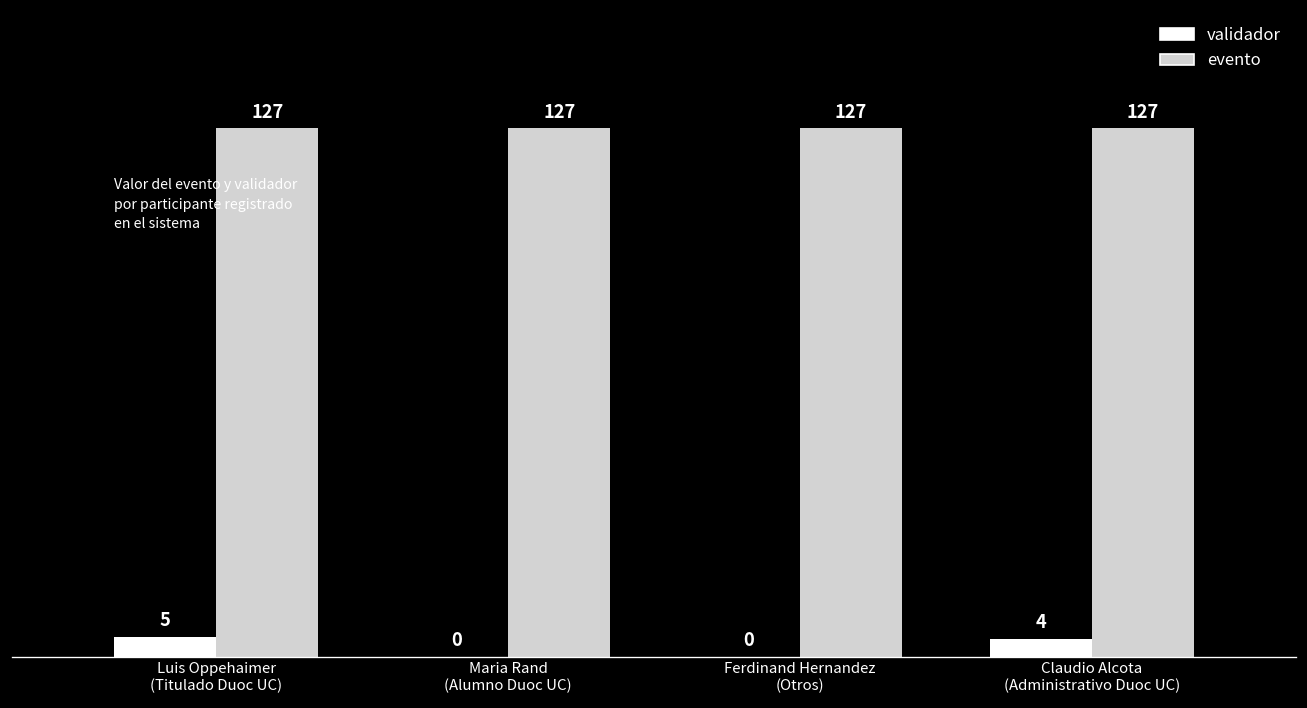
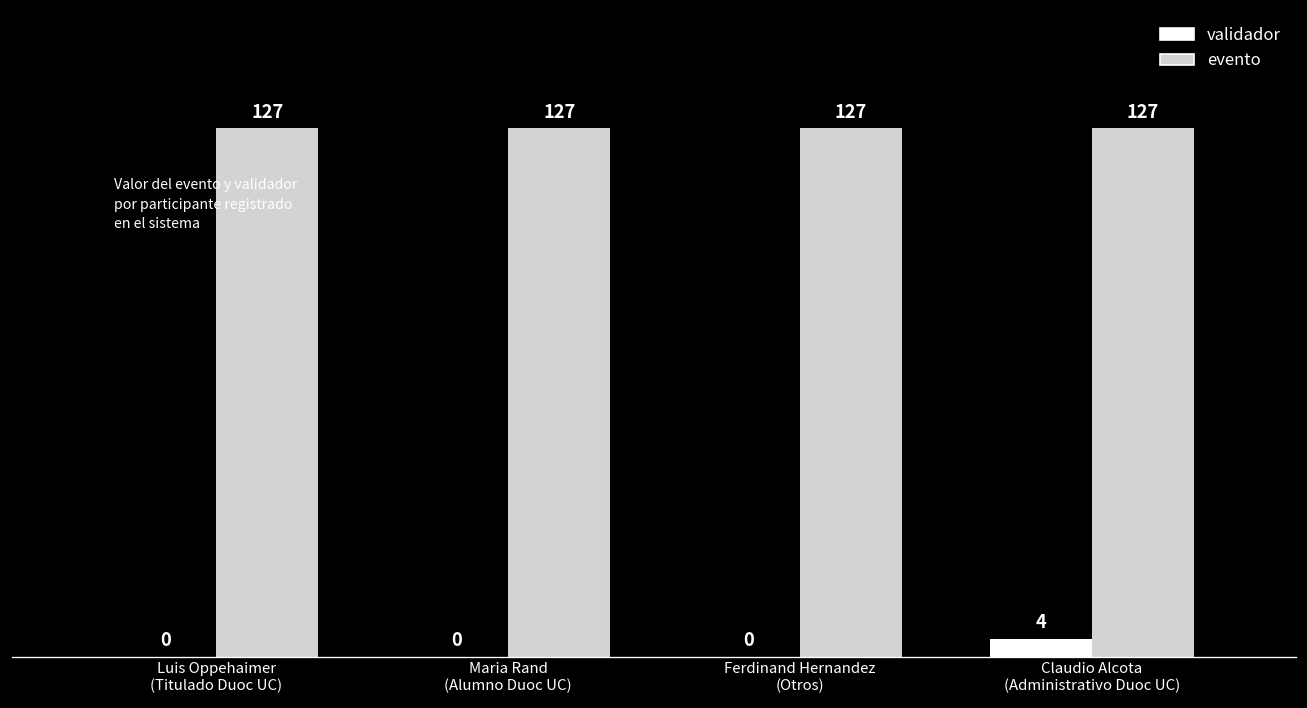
  {
    "validador": {
-     "Luis Oppehaimer (Titulado Duoc UC)": 5,
+     "Luis Oppehaimer (Titulado Duoc UC)": 0,
      "Maria Rand (Alumno Duoc UC)": 0,
      "Ferdinand Hernandez (Otros)": 0,
      "Claudio Alcota (Administrativo Duoc UC)": 4
    },
    "evento": {
      "Luis Oppehaimer (Titulado Duoc UC)": 127,
      "Maria Rand (Alumno Duoc UC)": 127,
      "Ferdinand Hernandez (Otros)": 127,
      "Claudio Alcota (Administrativo Duoc UC)": 127
    }
  }
